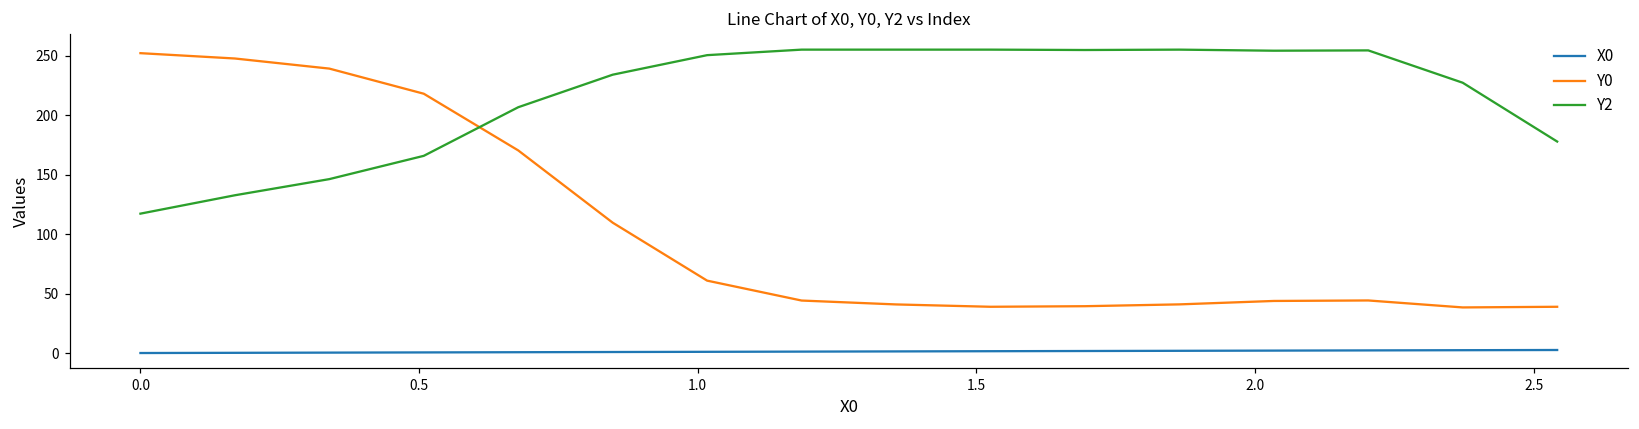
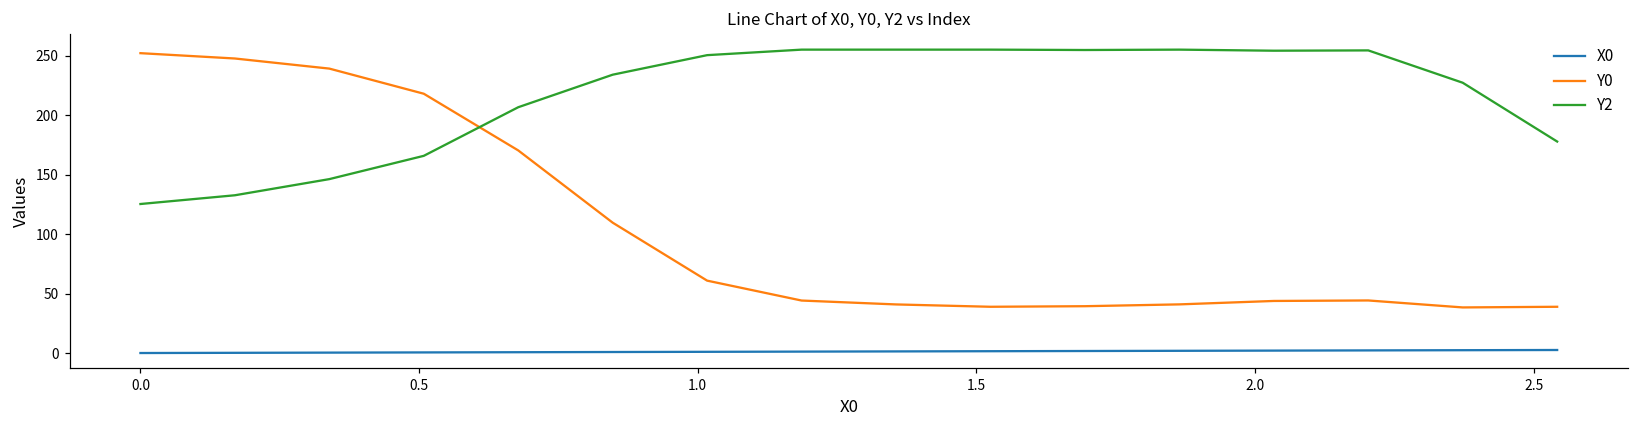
  {
    "X0": {
      "0.0": 0
    },
    "Y0": {
      "0.0": 252
    },
    "Y2": {
-     "0.0": 117
+     "0.0": 125
    }
  }
